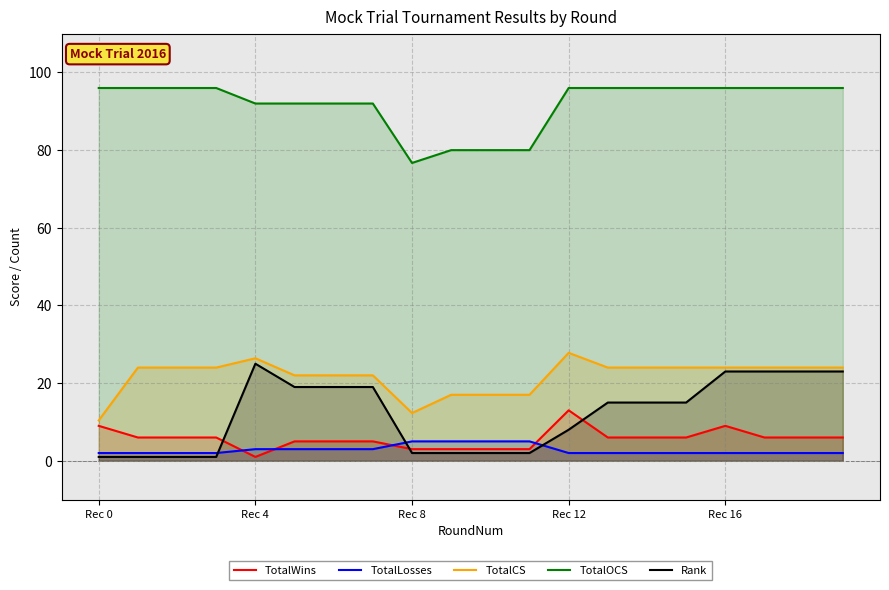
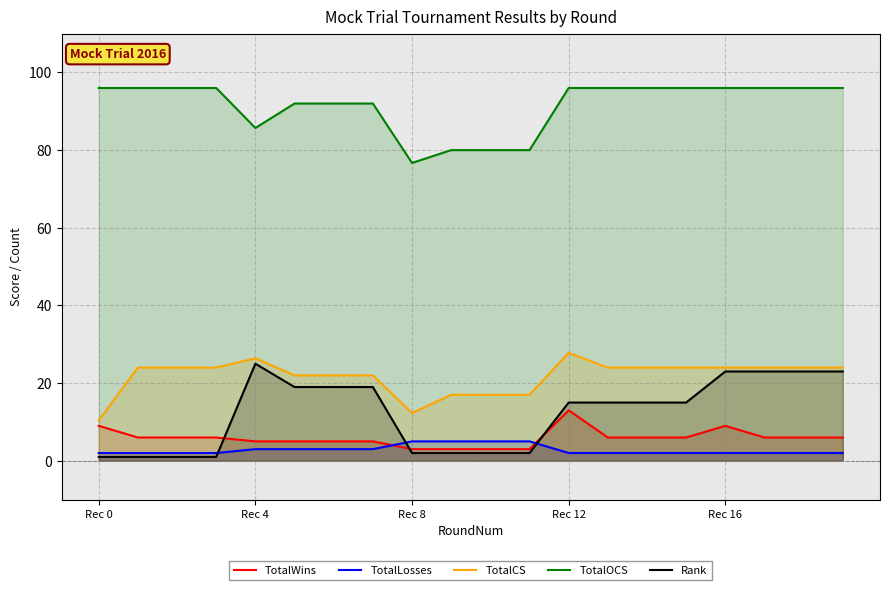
  {
    "TotalWins": {
      "Rec 0": 9,
-     "Rec 4": 1,
+     "Rec 4": 5,
      "Rec 8": 3,
      "Rec 12": 13,
      "Rec 16": 9
    },
    "TotalLosses": {
      "Rec 0": 2,
      "Rec 4": 3,
      "Rec 8": 5,
      "Rec 12": 2,
      "Rec 16": 2
    },
    "TotalCS": {
      "Rec 0": 10,
      "Rec 4": 26,
      "Rec 8": 12,
      "Rec 12": 28,
      "Rec 16": 24
    },
    "TotalOCS": {
      "Rec 0": 96,
-     "Rec 4": 92,
+     "Rec 4": 86,
      "Rec 8": 77,
      "Rec 12": 96,
      "Rec 16": 96
    },
    "Rank": {
      "Rec 0": 1,
      "Rec 4": 25,
      "Rec 8": 2,
-     "Rec 12": 8,
+     "Rec 12": 15,
      "Rec 16": 23
    }
  }
